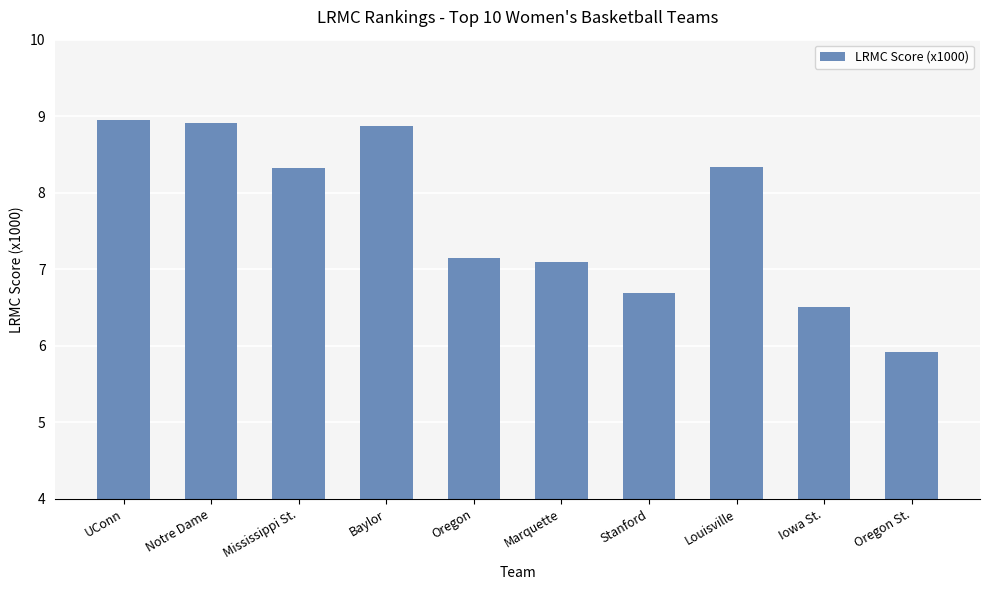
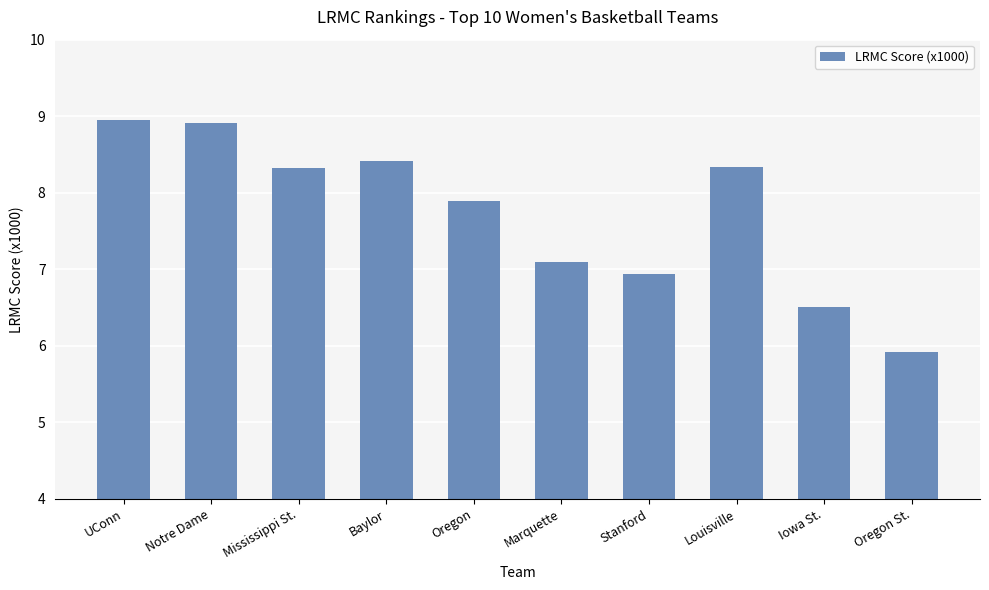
  {
    "UConn": 9.0,
    "Notre Dame": 8.9,
    "Mississippi St.": 8.3,
-   "Baylor": 8.9,
-   "Oregon": 7.1,
+   "Baylor": 8.4,
+   "Oregon": 7.9,
    "Marquette": 7.1,
-   "Stanford": 6.7,
+   "Stanford": 6.9,
    "Louisville": 8.3,
    "Iowa St.": 6.5,
    "Oregon St.": 5.9
  }
